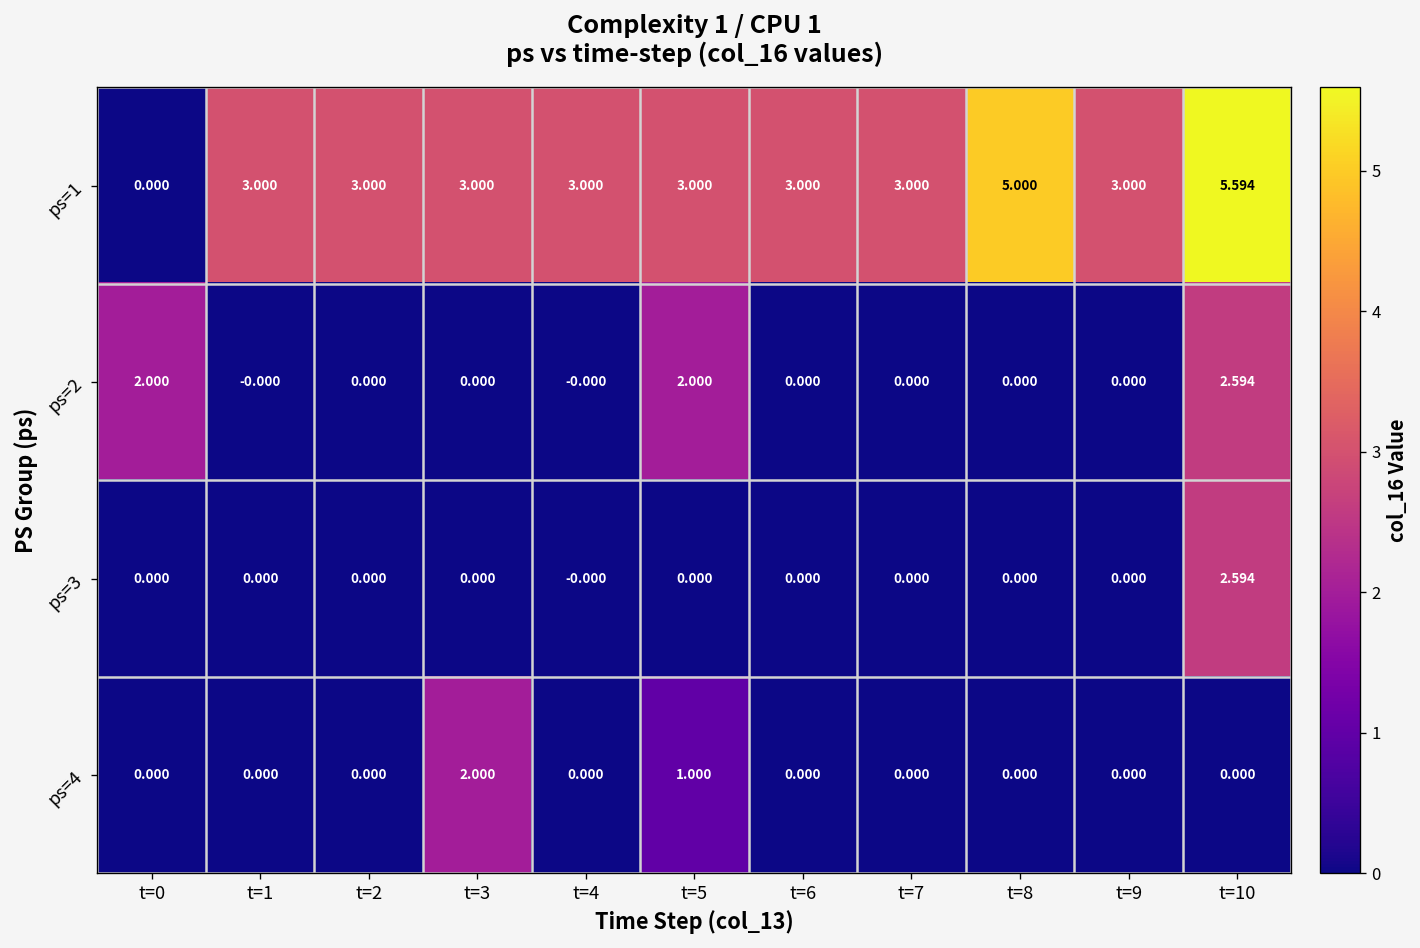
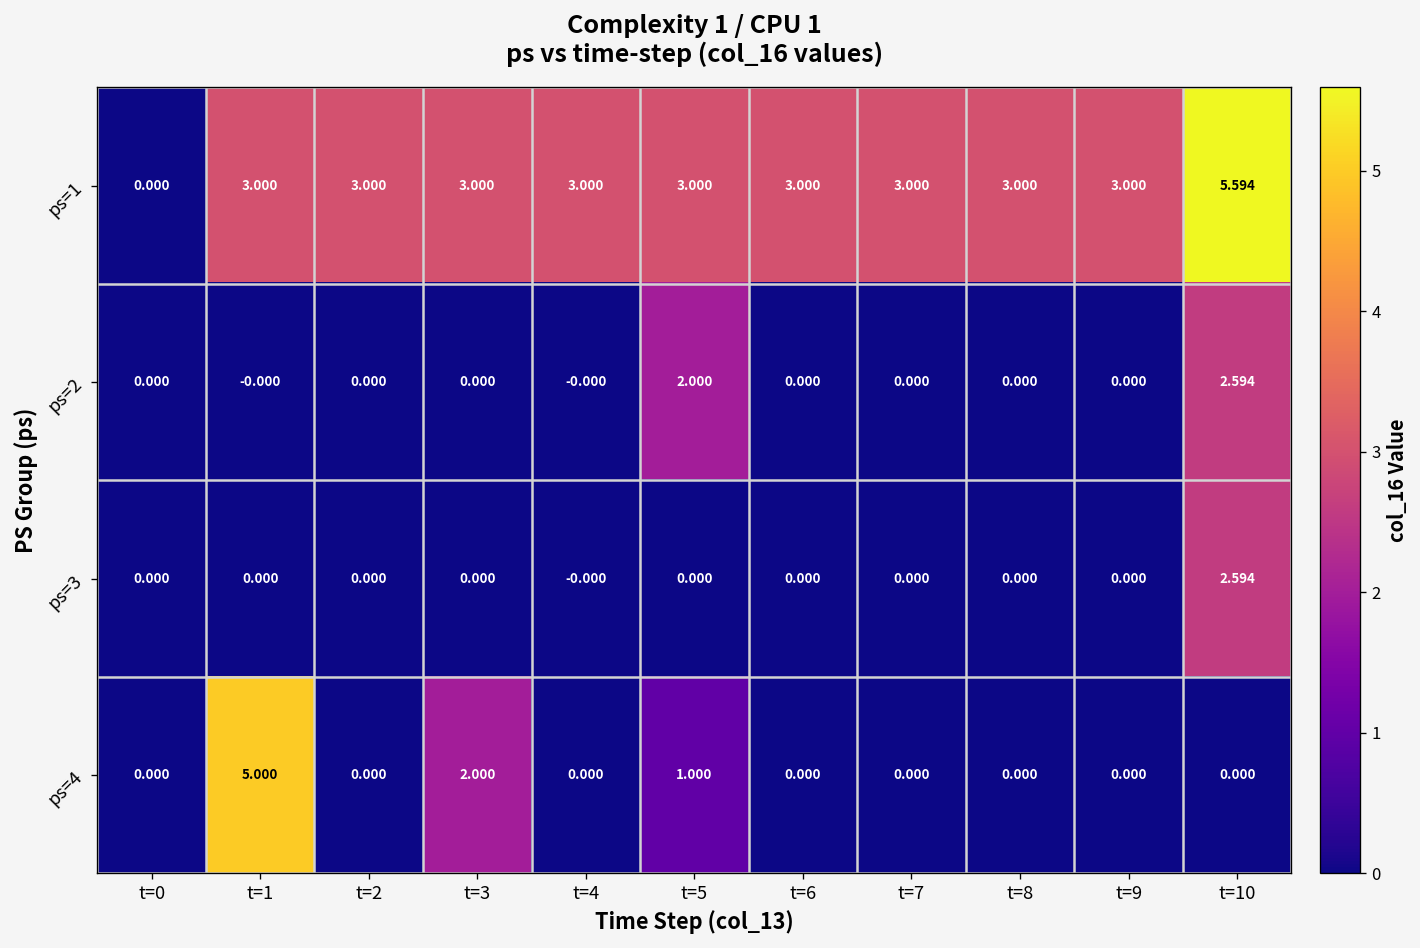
  {
    "ps=1": {
      "t=0": 0.000,
      "t=1": 3.000,
      "t=2": 3.000,
      "t=3": 3.000,
      "t=4": 3.000,
      "t=5": 3.000,
      "t=6": 3.000,
      "t=7": 3.000,
-     "t=8": 5.000,
+     "t=8": 3.000,
      "t=9": 3.000,
      "t=10": 5.594
    },
    "ps=2": {
-     "t=0": 2.000,
+     "t=0": 0.000,
      "t=1": -0.000,
      "t=2": 0.000,
      "t=3": 0.000,
      "t=4": -0.000,
      "t=5": 2.000,
      "t=6": 0.000,
      "t=7": 0.000,
      "t=8": 0.000,
      "t=9": 0.000,
      "t=10": 2.594
    },
    "ps=3": {
      "t=0": 0.000,
      "t=1": 0.000,
      "t=2": 0.000,
      "t=3": 0.000,
      "t=4": -0.000,
      "t=5": 0.000,
      "t=6": 0.000,
      "t=7": 0.000,
      "t=8": 0.000,
      "t=9": 0.000,
      "t=10": 2.594
    },
    "ps=4": {
      "t=0": 0.000,
-     "t=1": 0.000,
+     "t=1": 5.000,
      "t=2": 0.000,
      "t=3": 2.000,
      "t=4": 0.000,
      "t=5": 1.000,
      "t=6": 0.000,
      "t=7": 0.000,
      "t=8": 0.000,
      "t=9": 0.000,
      "t=10": 0.000
    }
  }
